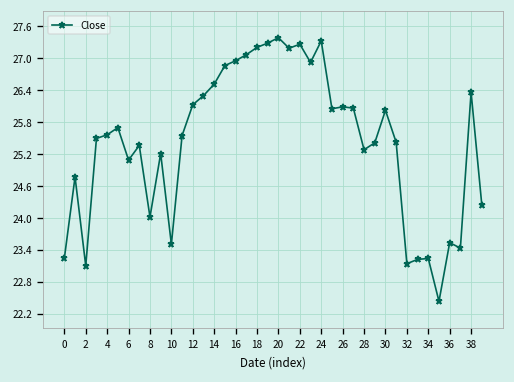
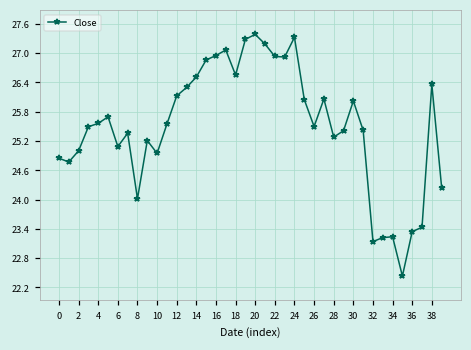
  {
-   "0": 23.2,
-   "2": 23.1,
+   "0": 24.8,
+   "2": 25.0,
    "4": 25.6,
    "6": 25.1,
    "8": 24.0,
-   "10": 23.5,
+   "10": 24.9,
    "12": 26.1,
    "14": 26.5,
    "16": 27.0,
-   "18": 27.2,
+   "18": 26.6,
    "20": 27.4,
-   "22": 27.3,
+   "22": 26.9,
    "24": 27.3,
-   "26": 26.1,
+   "26": 25.5,
    "28": 25.3,
    "30": 26.0,
    "32": 23.1,
    "34": 23.2,
-   "36": 23.5,
+   "36": 23.3,
    "38": 26.4
  }
